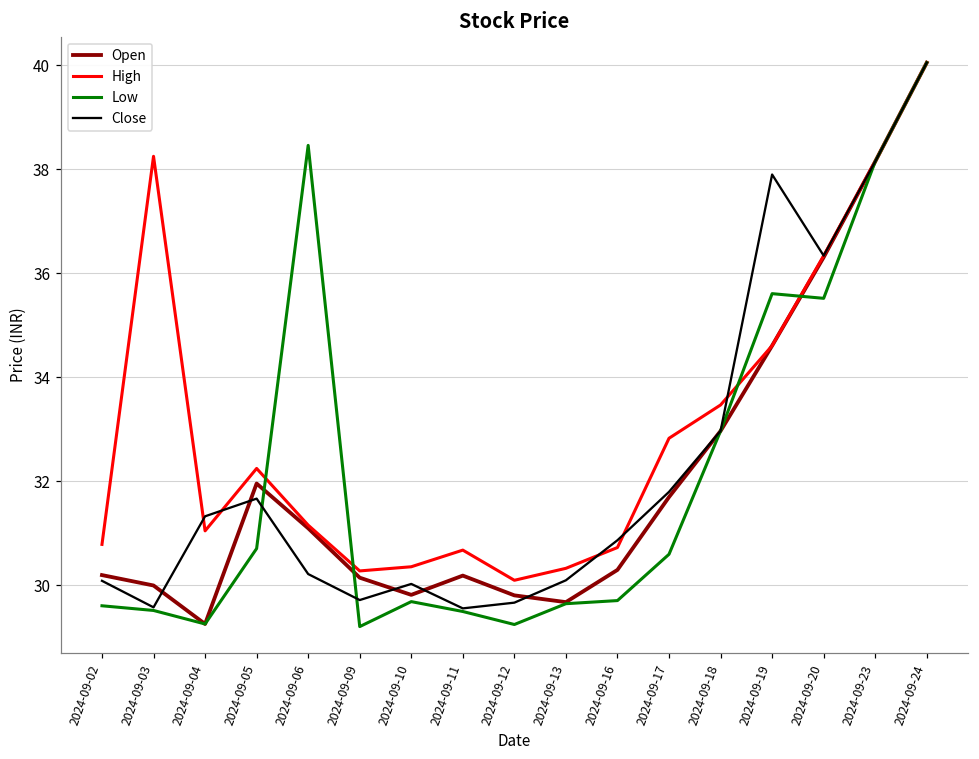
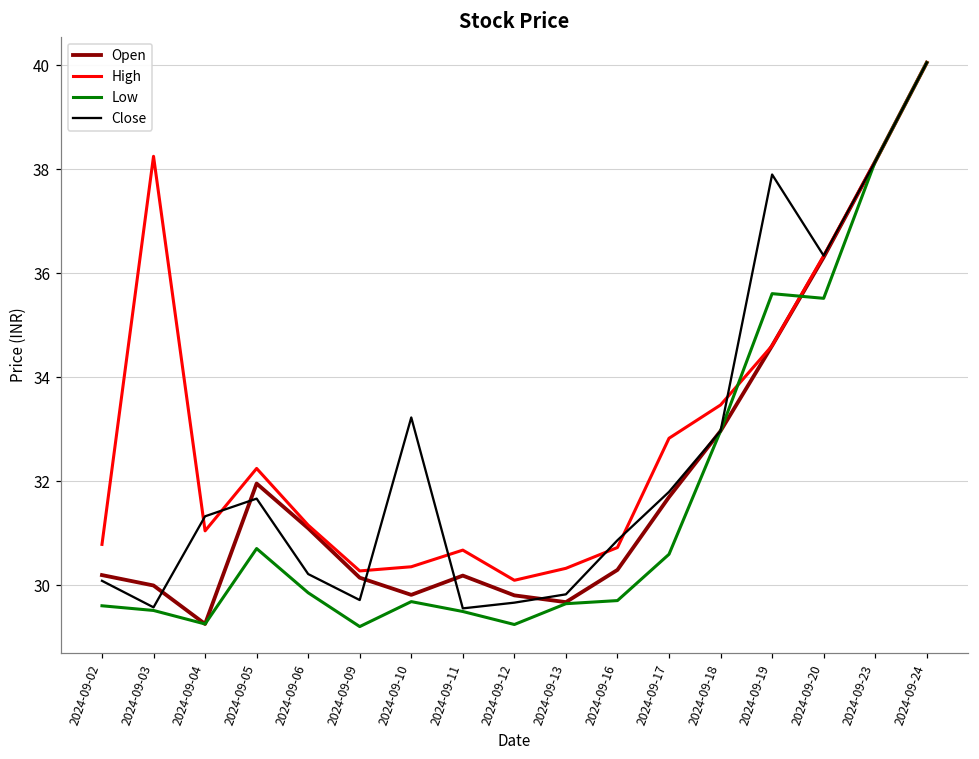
  {
    "Open": {
      "2024-09-02": 30.2,
      "2024-09-03": 30.0,
      "2024-09-05": 32.0,
      "2024-09-06": 31.1,
      "2024-09-09": 30.2,
      "2024-09-10": 29.8,
      "2024-09-11": 30.2,
      "2024-09-12": 29.8,
      "2024-09-16": 30.3,
      "2024-09-17": 31.7
    },
    "High": {
      "2024-09-02": 30.8,
      "2024-09-03": 38.3,
      "2024-09-04": 31.1,
      "2024-09-05": 32.3,
      "2024-09-06": 31.2,
      "2024-09-09": 30.3,
      "2024-09-10": 30.4,
      "2024-09-11": 30.7,
      "2024-09-12": 30.1,
      "2024-09-13": 30.3,
      "2024-09-16": 30.7,
      "2024-09-17": 32.8,
      "2024-09-18": 33.5
    },
    "Low": {
      "2024-09-02": 29.6,
      "2024-09-03": 29.5,
      "2024-09-05": 30.7,
-     "2024-09-06": 38.5,
+     "2024-09-06": 29.9,
      "2024-09-09": 29.2,
      "2024-09-10": 29.7,
      "2024-09-11": 29.5,
      "2024-09-12": 29.3,
      "2024-09-16": 29.7,
      "2024-09-17": 30.6,
      "2024-09-19": 35.6,
      "2024-09-20": 35.5
    },
    "Close": {
      "2024-09-02": 30.1,
      "2024-09-03": 29.6,
      "2024-09-04": 31.3,
      "2024-09-05": 31.7,
      "2024-09-06": 30.2,
      "2024-09-09": 29.7,
-     "2024-09-10": 30.0,
+     "2024-09-10": 33.2,
      "2024-09-11": 29.6,
      "2024-09-12": 29.7,
-     "2024-09-13": 30.1,
+     "2024-09-13": 29.8,
      "2024-09-16": 30.9,
      "2024-09-17": 31.8,
      "2024-09-19": 37.9
    }
  }
